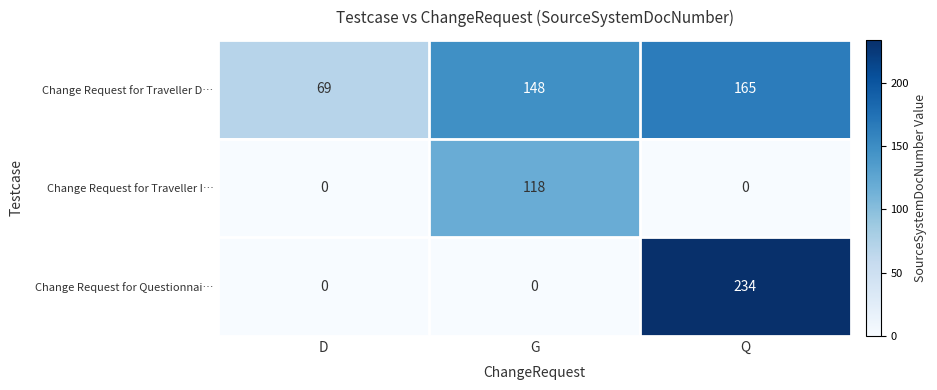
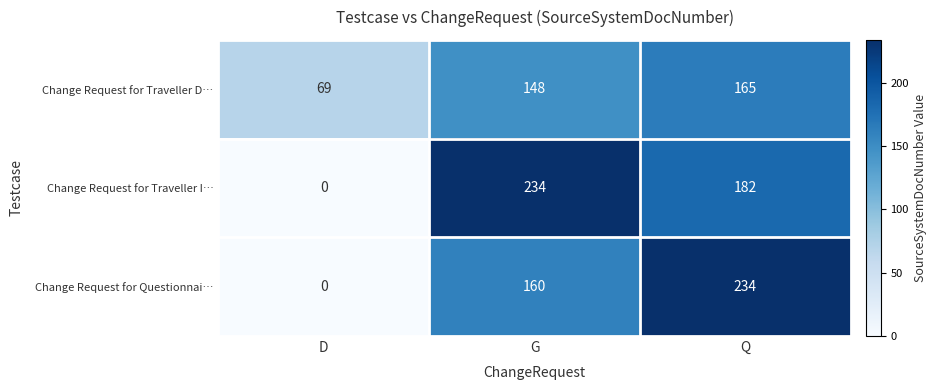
  {
    "Change Request for Traveller D…": {
      "D": 69,
      "G": 148,
      "Q": 165
    },
    "Change Request for Traveller I…": {
      "D": 0,
-     "G": 118,
-     "Q": 0
+     "G": 234,
+     "Q": 182
    },
    "Change Request for Questionnai…": {
      "D": 0,
-     "G": 0,
+     "G": 160,
      "Q": 234
    }
  }
